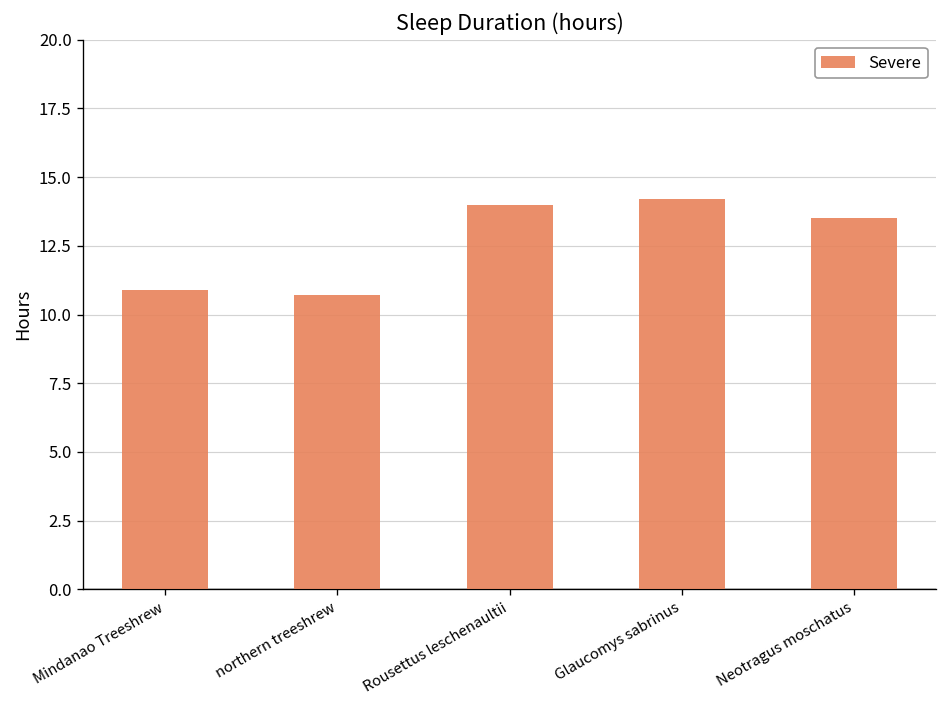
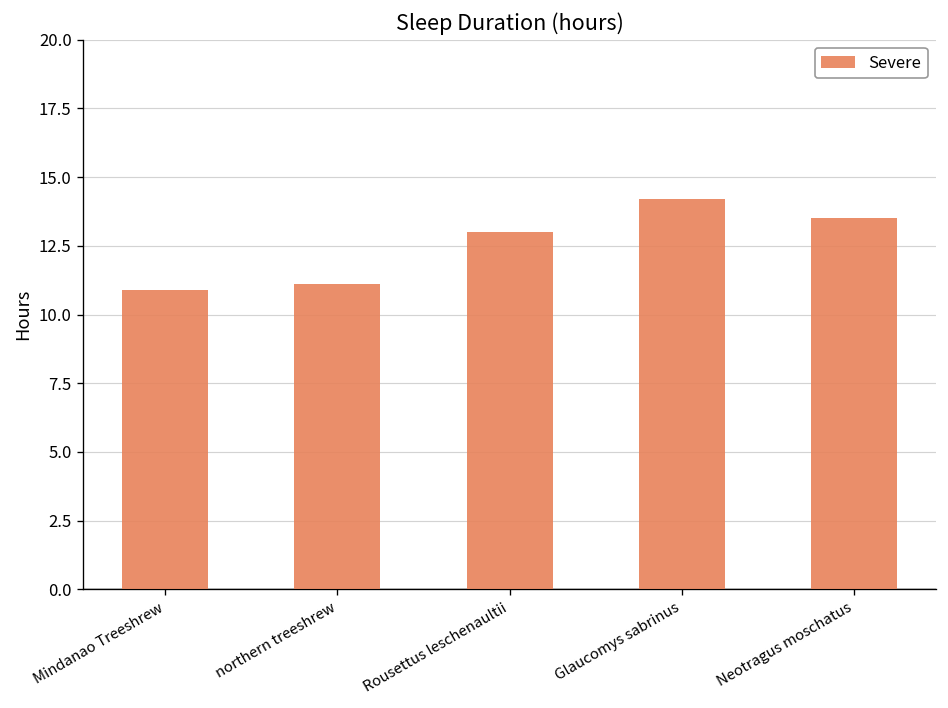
  {
    "Mindanao Treeshrew": 10.9,
-   "northern treeshrew": 10.7,
-   "Rousettus leschenaultii": 14,
+   "northern treeshrew": 11.1,
+   "Rousettus leschenaultii": 13,
    "Glaucomys sabrinus": 14.2,
    "Neotragus moschatus": 13.5
  }
